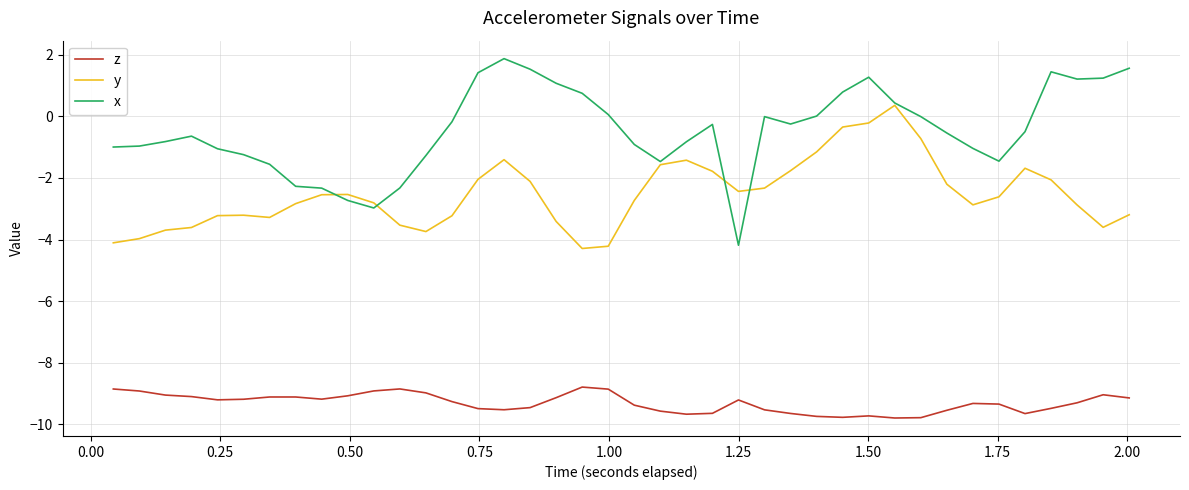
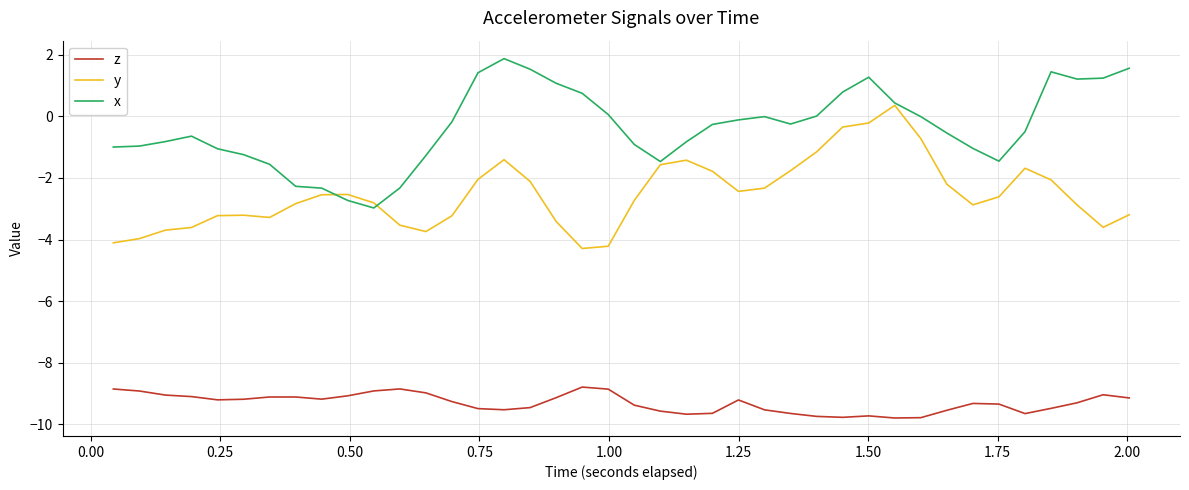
  {
    "z": {
      "1.25": -9.2
    },
    "y": {
      "1.25": -2.4
    },
    "x": {
-     "1.25": -4.2
+     "1.25": -0.1
    }
  }
